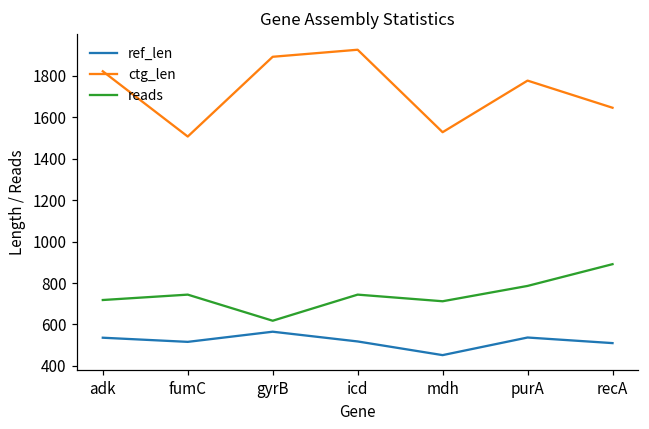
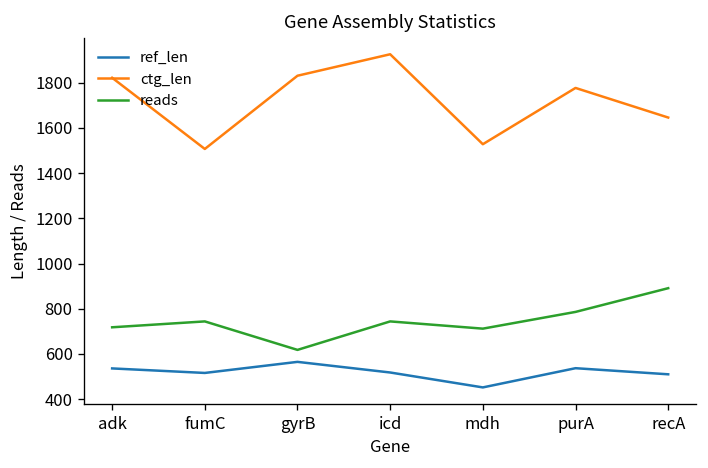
  {
    "ref_len": {
      "adk": 540,
      "fumC": 520,
      "gyrB": 570,
      "icd": 520,
      "mdh": 450,
      "purA": 540,
      "recA": 510
    },
    "ctg_len": {
      "adk": 1820,
      "fumC": 1510,
-     "gyrB": 1890,
+     "gyrB": 1830,
      "icd": 1930,
      "mdh": 1530,
      "purA": 1780,
      "recA": 1650
    },
    "reads": {
      "adk": 720,
      "fumC": 740,
      "gyrB": 620,
      "icd": 740,
      "mdh": 710,
      "purA": 790,
      "recA": 890
    }
  }
